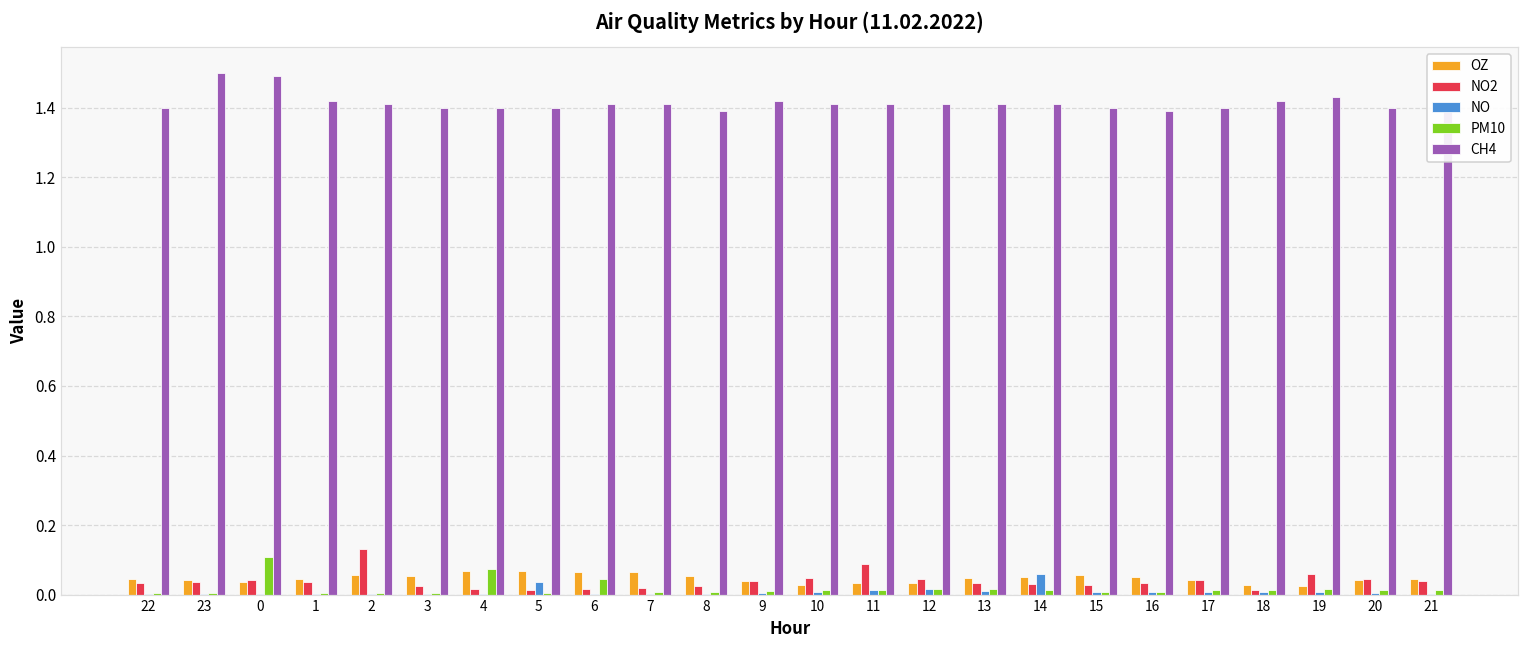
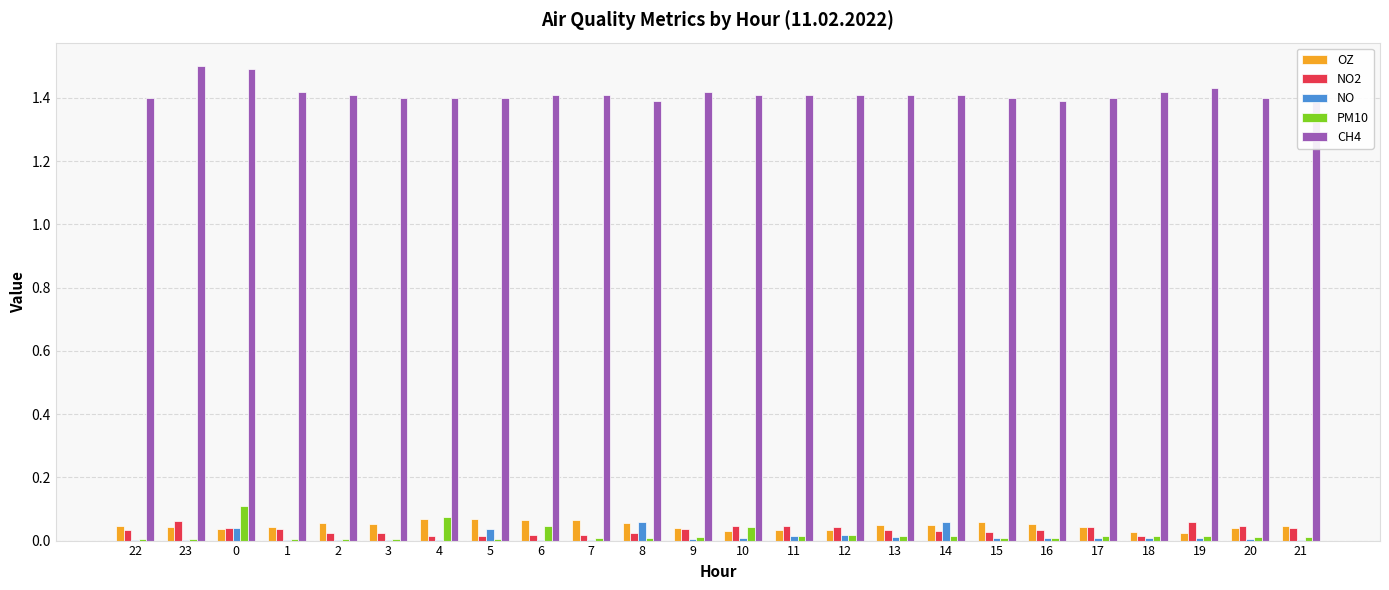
  {
    "OZ": {
      "22": 0.04,
      "23": 0.04,
      "0": 0.04,
      "1": 0.04,
      "2": 0.06,
      "3": 0.05,
      "4": 0.07,
      "5": 0.07,
      "6": 0.07,
      "7": 0.06,
      "8": 0.05,
      "9": 0.04,
      "10": 0.03,
      "11": 0.03,
      "12": 0.03,
      "13": 0.05,
      "14": 0.05,
      "15": 0.06,
      "16": 0.05,
      "17": 0.04,
      "18": 0.03,
      "19": 0.02,
      "20": 0.04,
      "21": 0.05
    },
    "NO2": {
      "22": 0.03,
-     "23": 0.04,
+     "23": 0.06,
      "0": 0.04,
      "1": 0.04,
-     "2": 0.13,
+     "2": 0.02,
      "3": 0.02,
      "4": 0.02,
      "5": 0.01,
      "6": 0.02,
      "7": 0.02,
      "8": 0.03,
      "9": 0.04,
      "10": 0.05,
-     "11": 0.09,
+     "11": 0.05,
      "12": 0.04,
      "13": 0.03,
      "14": 0.03,
      "15": 0.03,
      "16": 0.03,
      "17": 0.04,
      "18": 0.01,
      "19": 0.06,
      "20": 0.05,
      "21": 0.04
    },
    "NO": {
-     "0": 0.00,
+     "0": 0.04,
      "5": 0.04,
-     "8": 0.00,
+     "8": 0.06,
      "10": 0.01,
      "11": 0.01,
      "12": 0.02,
      "13": 0.01,
      "14": 0.06,
      "18": 0.01,
      "19": 0.01
    },
    "PM10": {
      "0": 0.11,
      "4": 0.07,
      "6": 0.05,
      "8": 0.01,
      "9": 0.01,
-     "10": 0.01,
+     "10": 0.04,
      "11": 0.01,
      "12": 0.02,
      "13": 0.02,
      "14": 0.01,
      "15": 0.01,
      "16": 0.01,
      "17": 0.01,
      "18": 0.01,
      "19": 0.02,
      "20": 0.01,
      "21": 0.01
    },
    "CH4": {
      "22": 1.40,
      "23": 1.50,
      "0": 1.49,
      "1": 1.42,
      "2": 1.41,
      "3": 1.40,
      "4": 1.40,
      "5": 1.40,
      "6": 1.41,
      "7": 1.41,
      "8": 1.39,
      "9": 1.42,
      "10": 1.41,
      "11": 1.41,
      "12": 1.41,
      "13": 1.41,
      "14": 1.41,
      "15": 1.40,
      "16": 1.39,
      "17": 1.40,
      "18": 1.42,
      "19": 1.43,
      "20": 1.40
    }
  }
